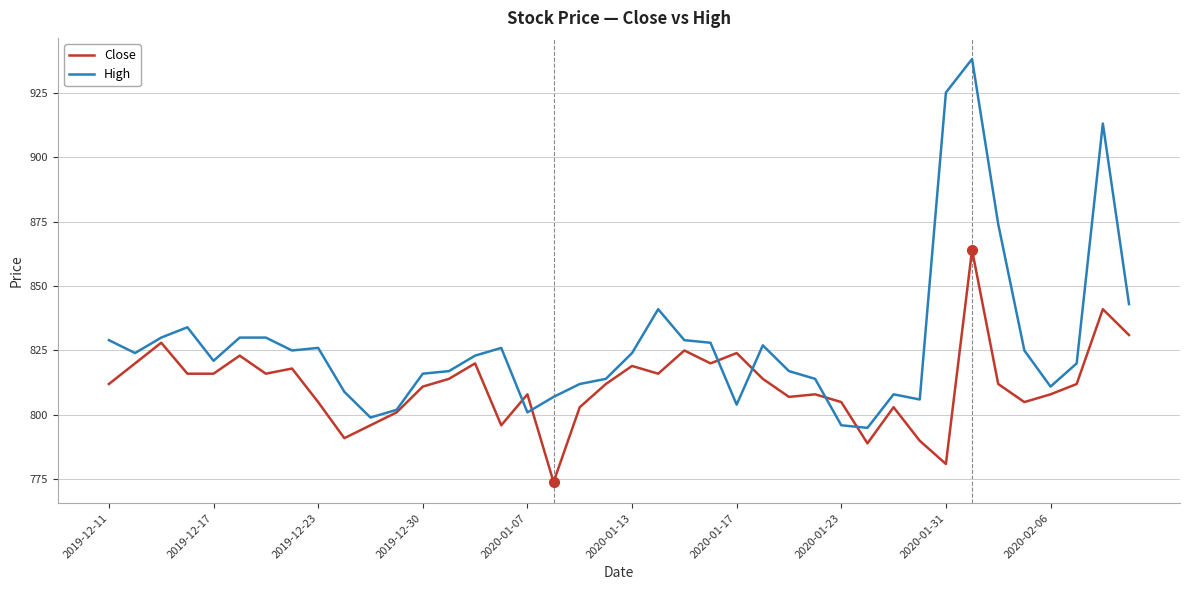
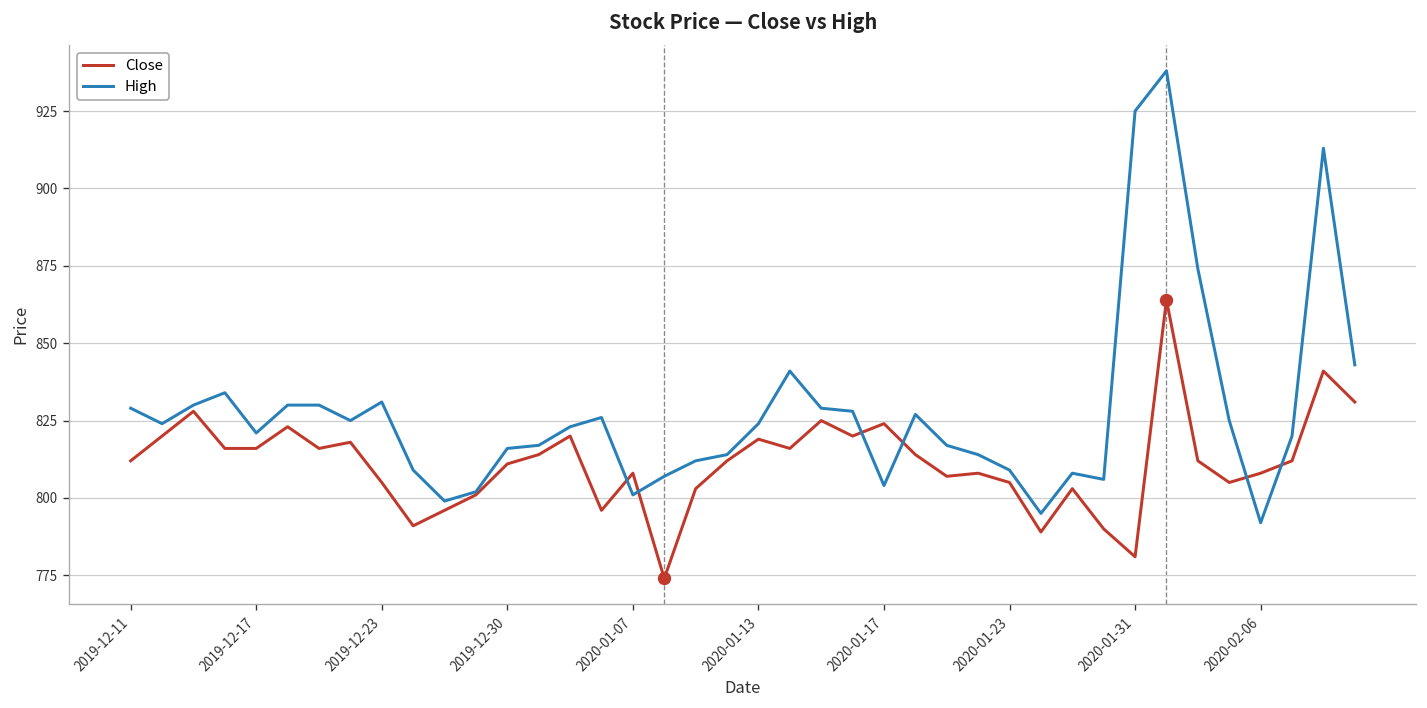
  {
    "High": {
      "2019-12-11": 829,
      "2019-12-17": 821,
-     "2019-12-23": 826,
+     "2019-12-23": 831,
      "2019-12-30": 816,
      "2020-01-07": 801,
      "2020-01-13": 824,
      "2020-01-17": 804,
-     "2020-01-23": 796,
+     "2020-01-23": 809,
      "2020-01-31": 925,
-     "2020-02-06": 811
+     "2020-02-06": 792
    }
  }
